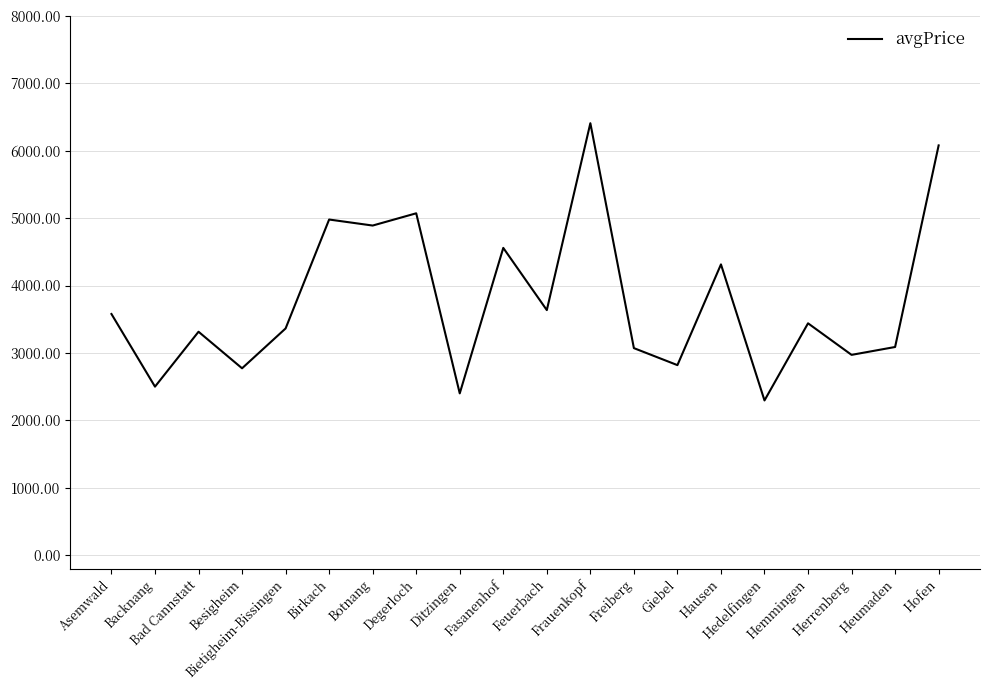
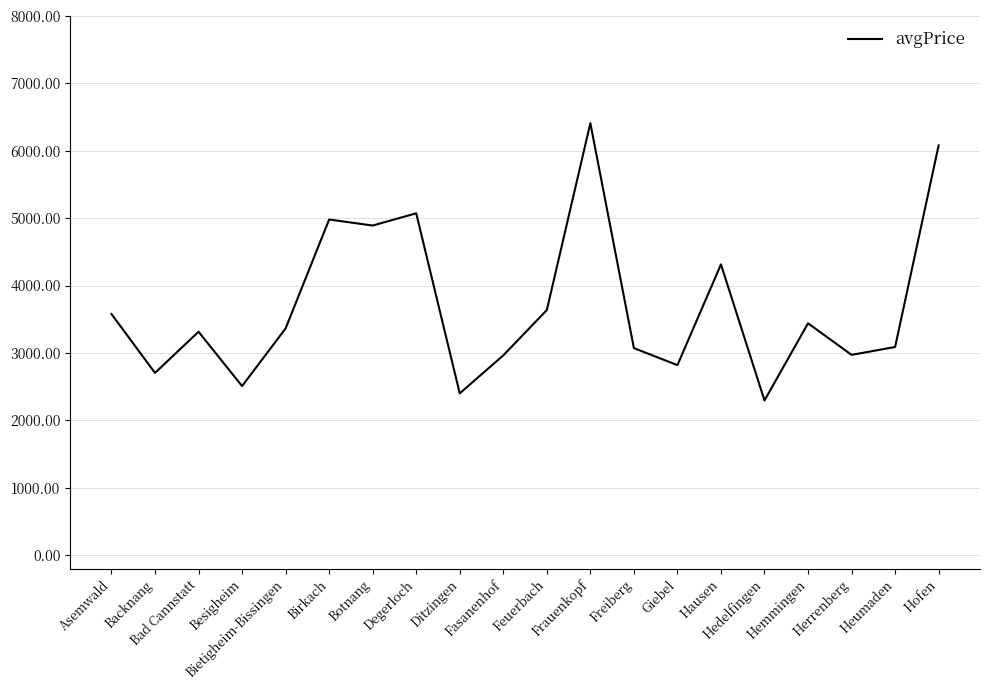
  {
    "Asemwald": 3600,
-   "Backnang": 2500,
+   "Backnang": 2700,
    "Bad Cannstatt": 3300,
-   "Besigheim": 2800,
+   "Besigheim": 2500,
    "Bietigheim-Bissingen": 3400,
    "Birkach": 5000,
    "Botnang": 4900,
    "Degerloch": 5100,
    "Ditzingen": 2400,
-   "Fasanenhof": 4600,
+   "Fasanenhof": 3000,
    "Feuerbach": 3600,
    "Frauenkopf": 6400,
    "Freiberg": 3100,
    "Giebel": 2800,
    "Hausen": 4300,
    "Hedelfingen": 2300,
    "Hemmingen": 3400,
    "Herrenberg": 3000,
    "Heumaden": 3100,
    "Hofen": 6100
  }
